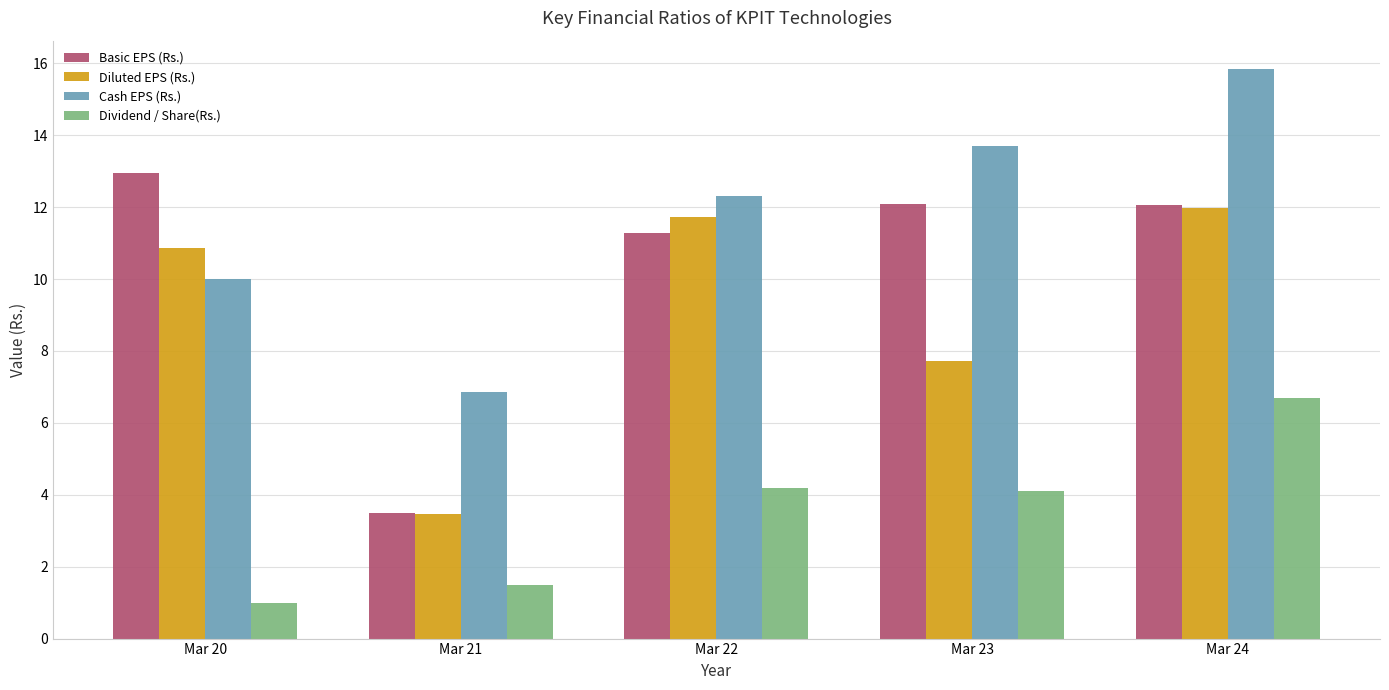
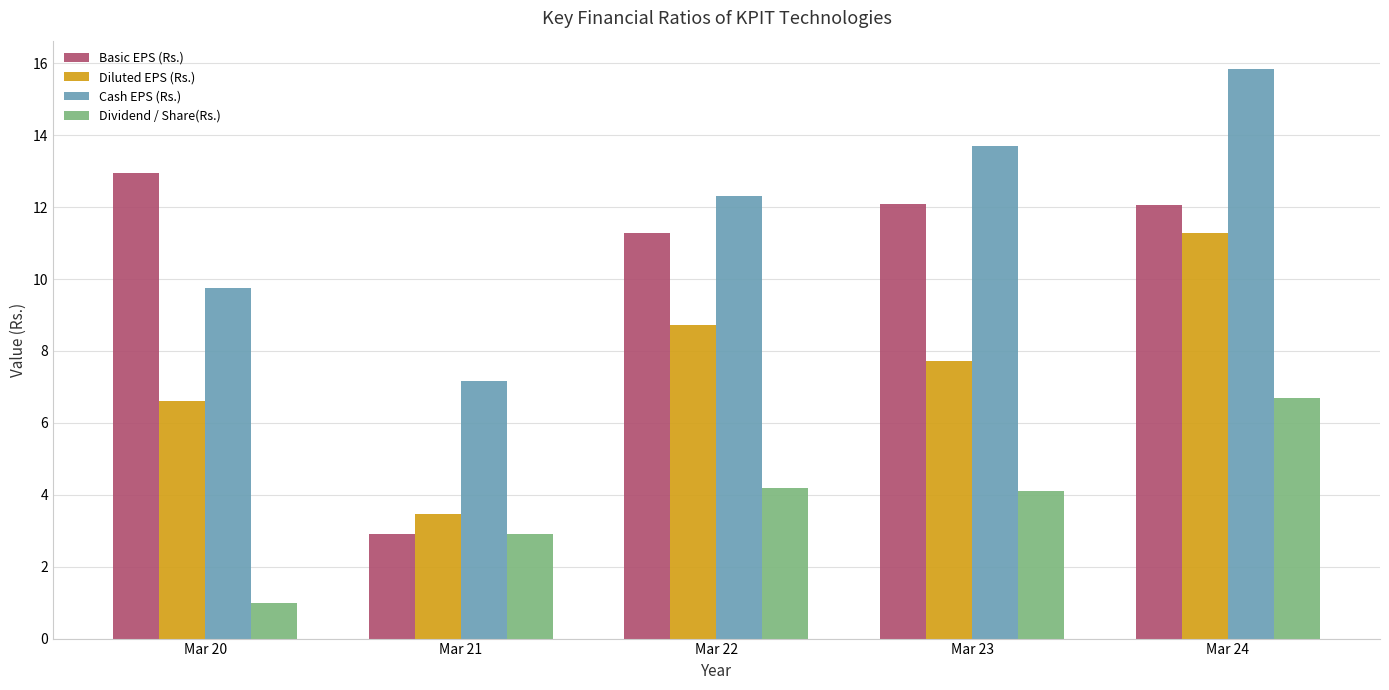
  {
    "Basic EPS (Rs.)": {
      "Mar 20": 12.9,
-     "Mar 21": 3.5,
+     "Mar 21": 2.9,
      "Mar 22": 11.3,
      "Mar 23": 12.1,
      "Mar 24": 12.1
    },
    "Diluted EPS (Rs.)": {
-     "Mar 20": 10.9,
+     "Mar 20": 6.6,
      "Mar 21": 3.5,
-     "Mar 22": 11.7,
+     "Mar 22": 8.7,
      "Mar 23": 7.7,
-     "Mar 24": 12.0
+     "Mar 24": 11.3
    },
    "Cash EPS (Rs.)": {
-     "Mar 20": 10.0,
-     "Mar 21": 6.9,
+     "Mar 20": 9.8,
+     "Mar 21": 7.2,
      "Mar 22": 12.3,
      "Mar 23": 13.7,
      "Mar 24": 15.8
    },
    "Dividend / Share(Rs.)": {
      "Mar 20": 1.0,
-     "Mar 21": 1.5,
+     "Mar 21": 2.9,
      "Mar 22": 4.2,
      "Mar 23": 4.1,
      "Mar 24": 6.7
    }
  }
